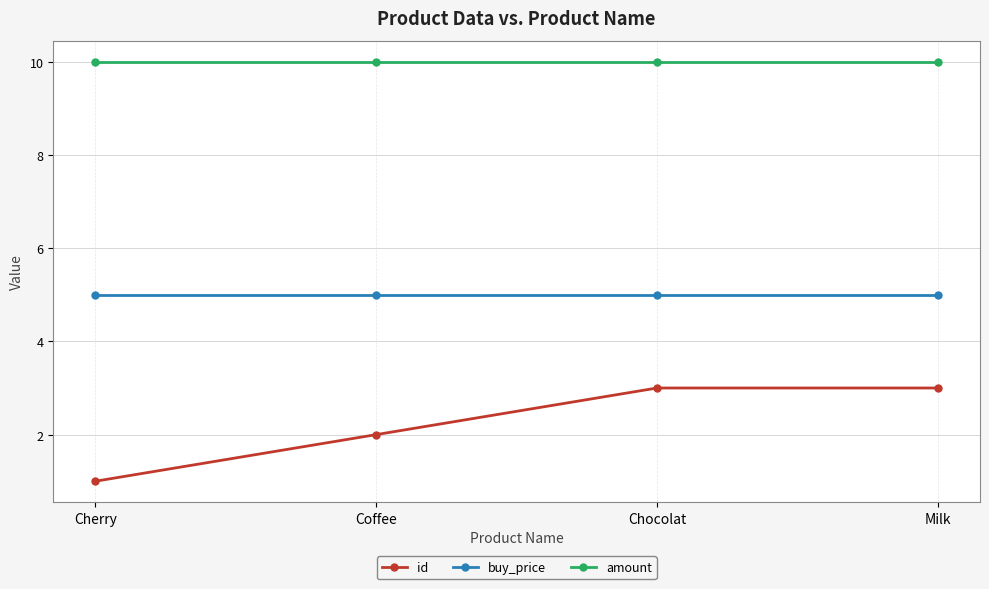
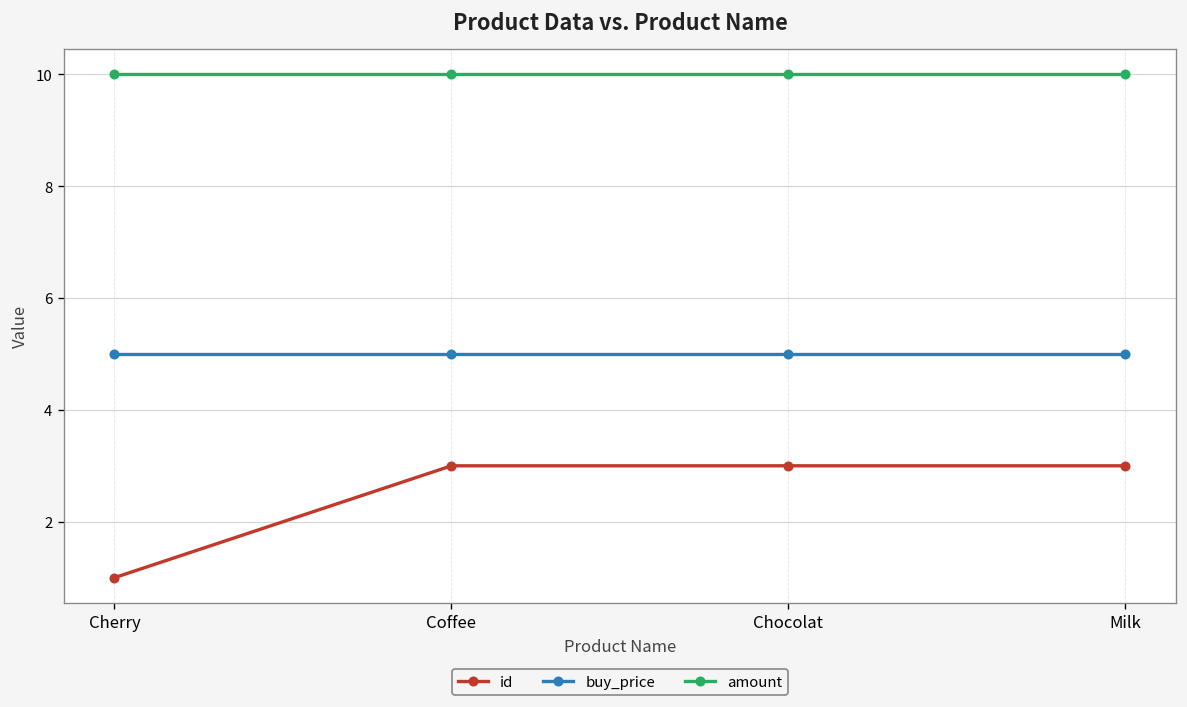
  {
    "id": {
      "Cherry": 1,
-     "Coffee": 2,
+     "Coffee": 3,
      "Chocolat": 3,
      "Milk": 3
    },
    "buy_price": {
      "Cherry": 5,
      "Coffee": 5,
      "Chocolat": 5,
      "Milk": 5
    },
    "amount": {
      "Cherry": 10,
      "Coffee": 10,
      "Chocolat": 10,
      "Milk": 10
    }
  }
